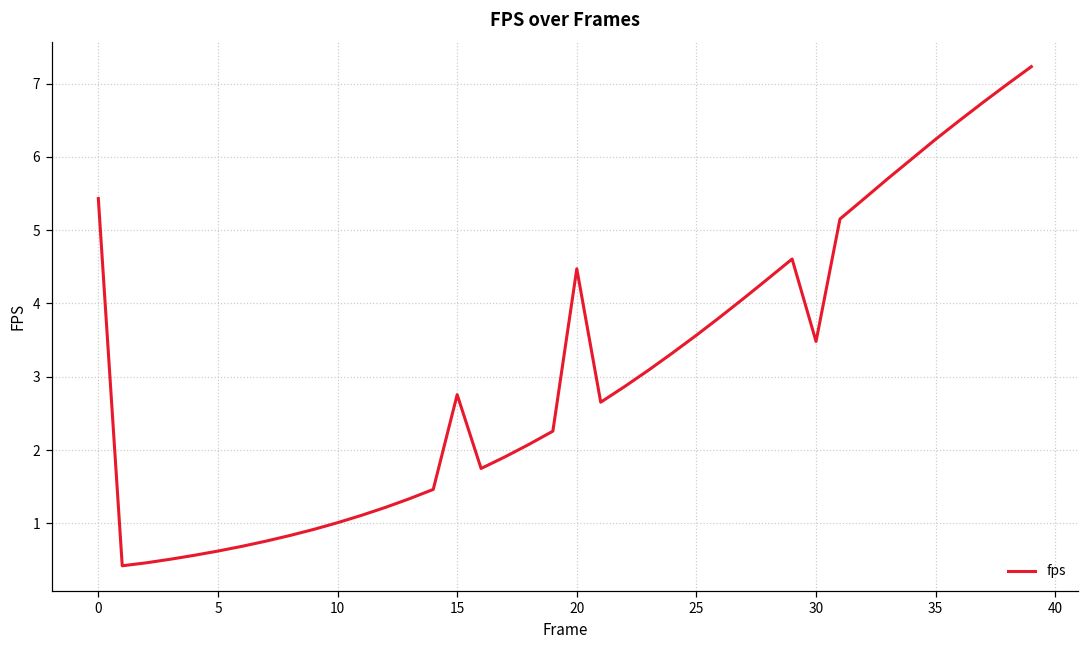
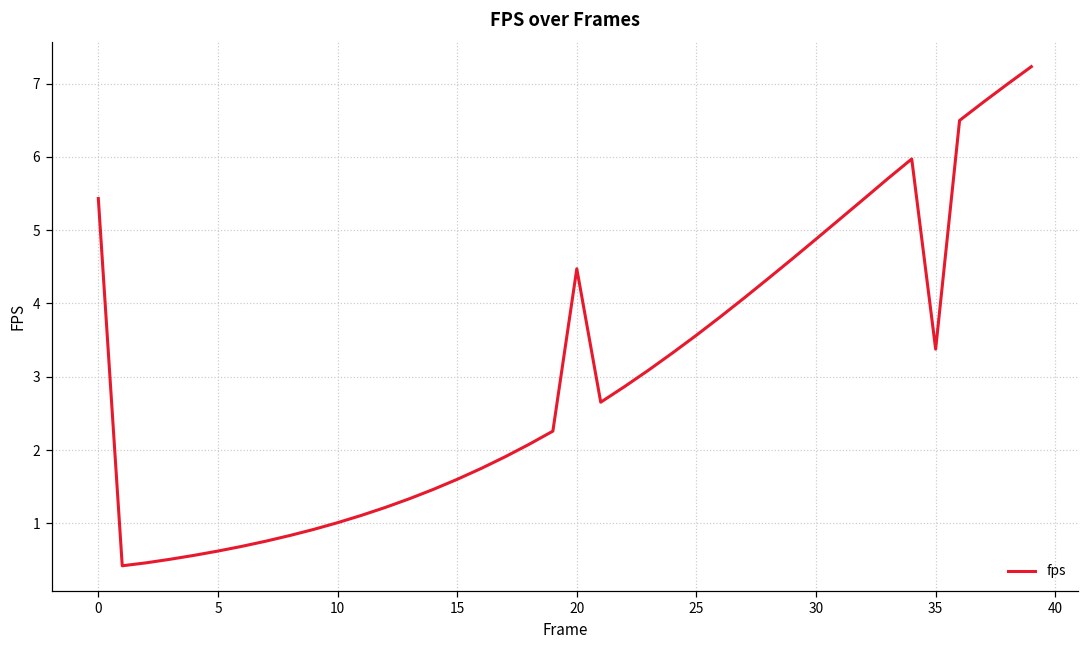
  {
    "0": 5.4,
    "5": 0.6,
    "10": 1.0,
-   "15": 2.8,
+   "15": 1.6,
    "20": 4.5,
    "25": 3.6,
-   "30": 3.5,
-   "35": 6.2
+   "30": 4.9,
+   "35": 3.4
  }
